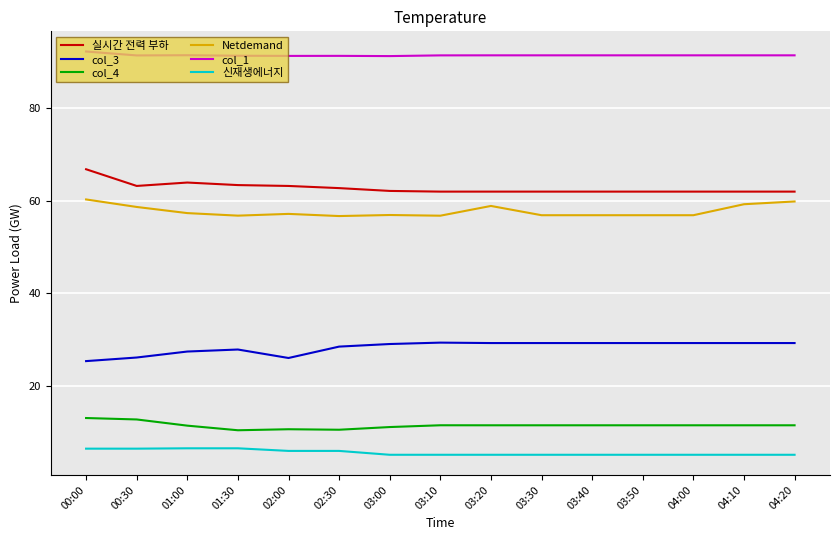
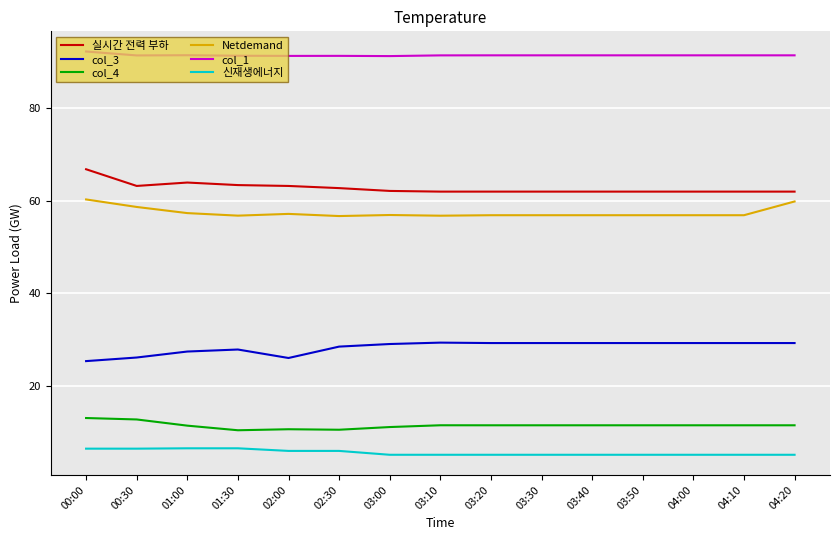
  {
    "실시간 전력 부하": {
      "00:00": 67,
      "00:30": 63,
      "01:00": 64,
      "01:30": 63,
      "02:00": 63,
      "02:30": 63,
      "03:00": 62,
      "03:10": 62,
      "03:20": 62,
      "03:30": 62,
      "03:40": 62,
      "03:50": 62,
      "04:00": 62,
      "04:10": 62,
      "04:20": 62
    },
    "col_3": {
      "00:00": 25,
      "00:30": 26,
      "01:00": 27,
      "01:30": 28,
      "02:00": 26,
      "02:30": 29,
      "03:00": 29,
      "03:10": 29,
      "03:20": 29,
      "03:30": 29,
      "03:40": 29,
      "03:50": 29,
      "04:00": 29,
      "04:10": 29,
      "04:20": 29
    },
    "col_4": {
      "00:00": 13,
      "00:30": 13,
      "01:00": 11,
      "01:30": 10,
      "02:00": 11,
      "02:30": 11,
      "03:00": 11,
      "03:10": 12,
      "03:20": 12,
      "03:30": 12,
      "03:40": 12,
      "03:50": 12,
      "04:00": 12,
      "04:10": 12,
      "04:20": 12
    },
    "Netdemand": {
      "00:00": 60,
      "00:30": 59,
      "01:00": 57,
      "01:30": 57,
      "02:00": 57,
      "02:30": 57,
      "03:00": 57,
      "03:10": 57,
-     "03:20": 59,
+     "03:20": 57,
      "03:30": 57,
      "03:40": 57,
      "03:50": 57,
      "04:00": 57,
-     "04:10": 59,
+     "04:10": 57,
      "04:20": 60
    },
    "col_1": {
      "02:00": 91,
      "02:30": 91,
      "03:00": 91,
      "03:10": 91,
      "03:20": 91,
      "03:30": 91,
      "03:40": 91,
      "03:50": 91,
      "04:00": 91,
      "04:10": 91,
      "04:20": 91
    },
    "신재생에너지": {
      "00:00": 7,
      "00:30": 7,
      "01:00": 7,
      "01:30": 7,
      "02:00": 6,
      "02:30": 6,
      "03:00": 5,
      "03:10": 5,
      "03:20": 5,
      "03:30": 5,
      "03:40": 5,
      "03:50": 5,
      "04:00": 5,
      "04:10": 5,
      "04:20": 5
    }
  }
